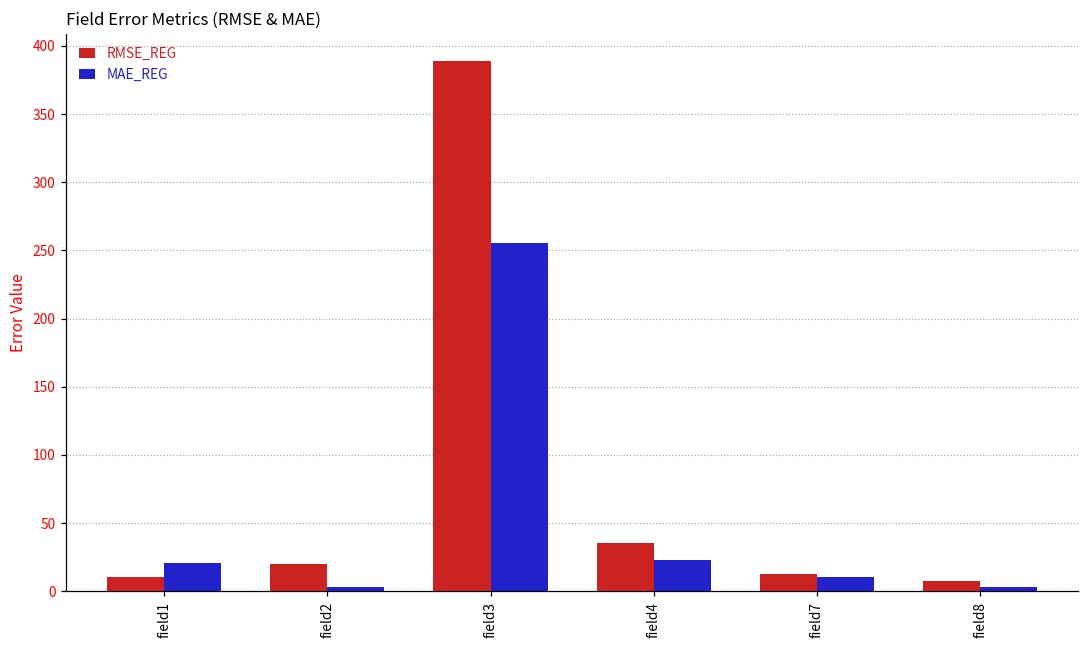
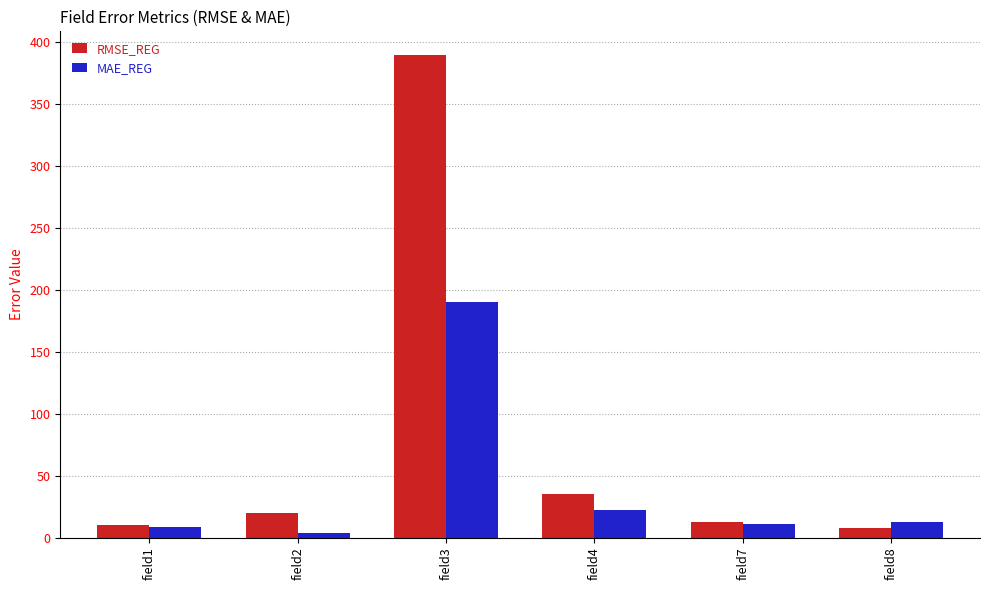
  {
    "RMSE_REG": {
      "field1": 10,
      "field2": 20,
      "field3": 389,
      "field4": 35,
      "field7": 13,
      "field8": 8
    },
    "MAE_REG": {
-     "field1": 21,
+     "field1": 9,
      "field2": 3,
-     "field3": 255,
+     "field3": 190,
      "field4": 23,
      "field7": 11,
-     "field8": 3
+     "field8": 13
    }
  }
